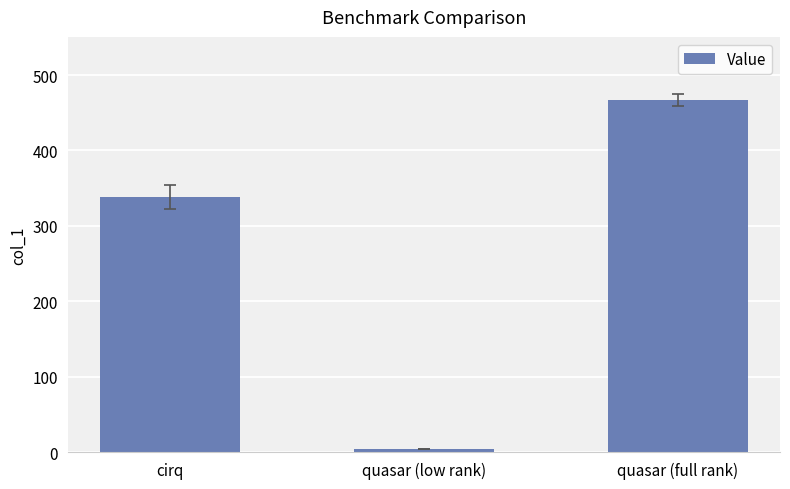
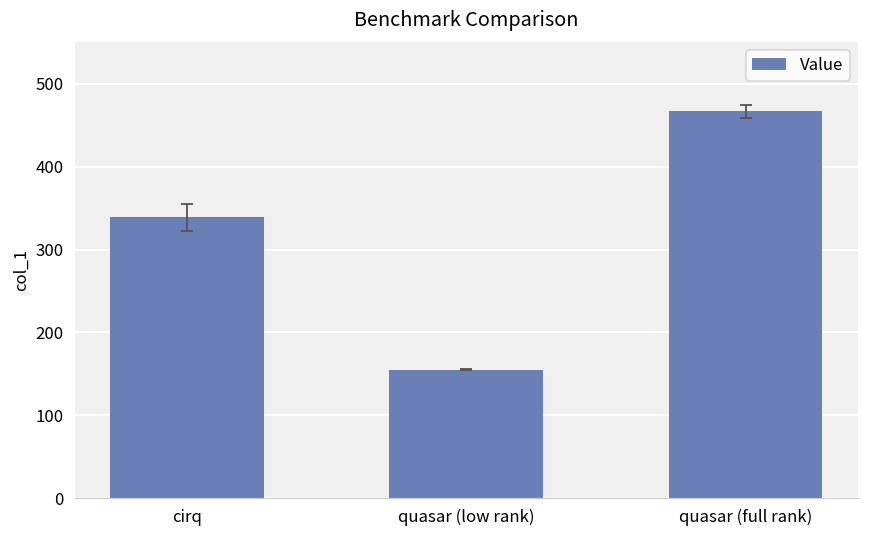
  {
    "Value": {
      "cirq": 340,
-     "quasar (low rank)": 0,
+     "quasar (low rank)": 160,
      "quasar (full rank)": 470
    }
  }
